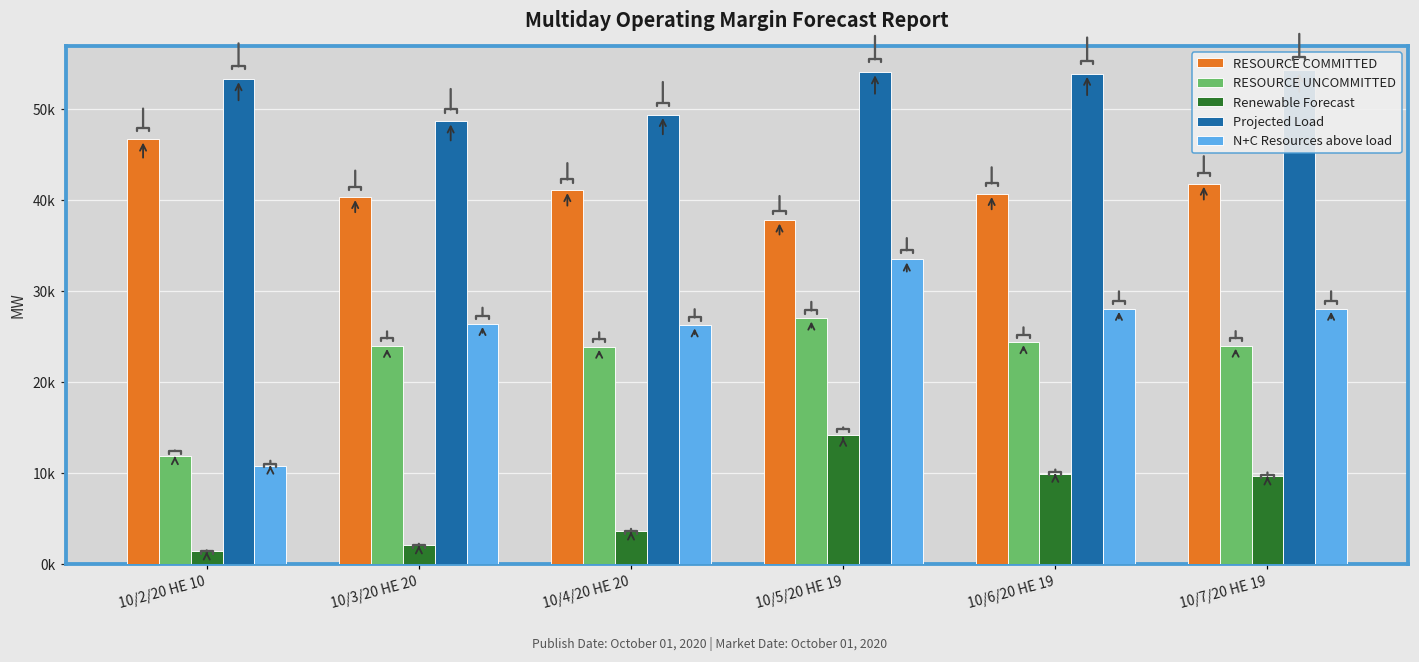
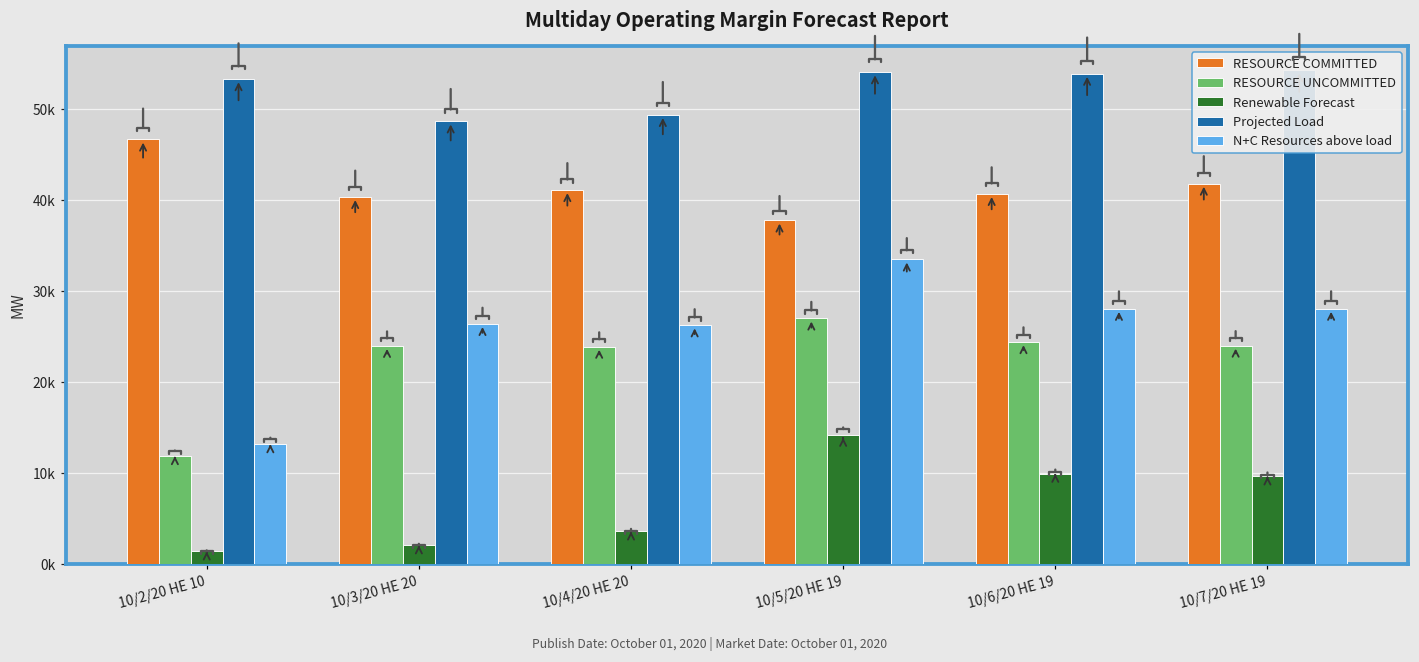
  {
    "RESOURCE COMMITTED": {
      "10/2/20 HE 10": 47000,
      "10/3/20 HE 20": 40000,
      "10/4/20 HE 20": 41000,
      "10/5/20 HE 19": 38000,
      "10/6/20 HE 19": 41000,
      "10/7/20 HE 19": 42000
    },
    "RESOURCE UNCOMMITTED": {
      "10/2/20 HE 10": 12000,
      "10/3/20 HE 20": 24000,
      "10/4/20 HE 20": 24000,
      "10/5/20 HE 19": 27000,
      "10/6/20 HE 19": 24000,
      "10/7/20 HE 19": 24000
    },
    "Renewable Forecast": {
      "10/2/20 HE 10": 1000,
      "10/3/20 HE 20": 2000,
      "10/4/20 HE 20": 4000,
      "10/5/20 HE 19": 14000,
      "10/6/20 HE 19": 10000,
      "10/7/20 HE 19": 10000
    },
    "Projected Load": {
      "10/2/20 HE 10": 53000,
      "10/3/20 HE 20": 49000,
      "10/4/20 HE 20": 49000,
      "10/5/20 HE 19": 54000,
      "10/6/20 HE 19": 54000
    },
    "N+C Resources above load": {
-     "10/2/20 HE 10": 11000,
+     "10/2/20 HE 10": 13000,
      "10/3/20 HE 20": 26000,
      "10/4/20 HE 20": 26000,
      "10/5/20 HE 19": 33000,
      "10/6/20 HE 19": 28000,
      "10/7/20 HE 19": 28000
    }
  }
